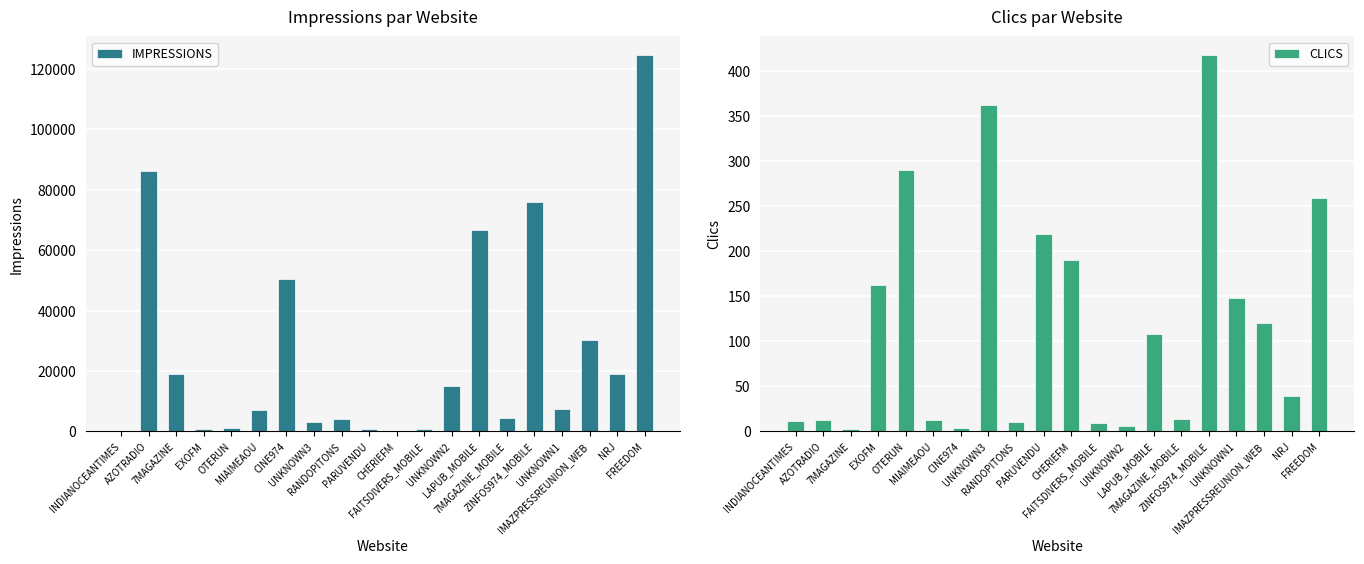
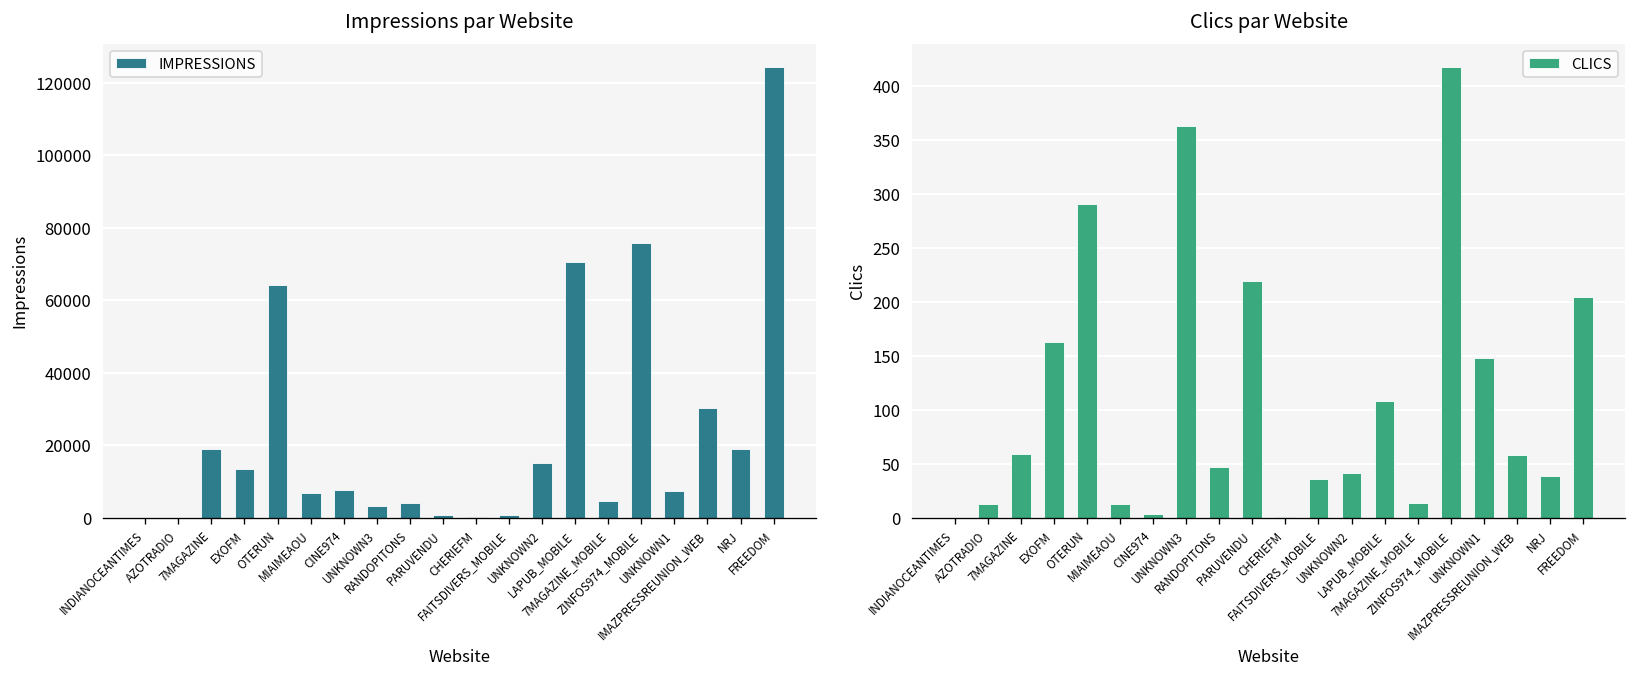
  {
    "Impressions par Website": {
-     "AZOTRADIO": 86000,
+     "AZOTRADIO": 0,
      "7MAGAZINE": 19000,
-     "EXOFM": 1000,
-     "OTERUN": 1000,
+     "EXOFM": 14000,
+     "OTERUN": 64000,
      "MIAIMEAOU": 7000,
-     "CINE974": 50000,
+     "CINE974": 8000,
      "UNKNOWN3": 3000,
      "RANDOPITONS": 4000,
      "PARUVENDU": 1000,
      "UNKNOWN2": 15000,
-     "LAPUB_MOBILE": 67000,
+     "LAPUB_MOBILE": 70000,
      "7MAGAZINE_MOBILE": 5000,
      "ZINFOS974_MOBILE": 76000,
      "UNKNOWN1": 7000,
      "IMAZPRESSREUNION_WEB": 30000,
      "NRJ": 19000,
      "FREEDOM": 125000
    },
    "Clics par Website": {
-     "INDIANOCEANTIMES": 10,
+     "INDIANOCEANTIMES": 0,
      "AZOTRADIO": 10,
-     "7MAGAZINE": 0,
+     "7MAGAZINE": 60,
      "EXOFM": 160,
      "OTERUN": 290,
      "MIAIMEAOU": 10,
      "CINE974": 0,
      "UNKNOWN3": 360,
-     "RANDOPITONS": 10,
+     "RANDOPITONS": 50,
      "PARUVENDU": 220,
-     "CHERIEFM": 190,
-     "FAITSDIVERS_MOBILE": 10,
-     "UNKNOWN2": 10,
+     "CHERIEFM": 0,
+     "FAITSDIVERS_MOBILE": 40,
+     "UNKNOWN2": 40,
      "LAPUB_MOBILE": 110,
      "7MAGAZINE_MOBILE": 10,
      "ZINFOS974_MOBILE": 420,
      "UNKNOWN1": 150,
-     "IMAZPRESSREUNION_WEB": 120,
+     "IMAZPRESSREUNION_WEB": 60,
      "NRJ": 40,
-     "FREEDOM": 260
+     "FREEDOM": 210
    }
  }
